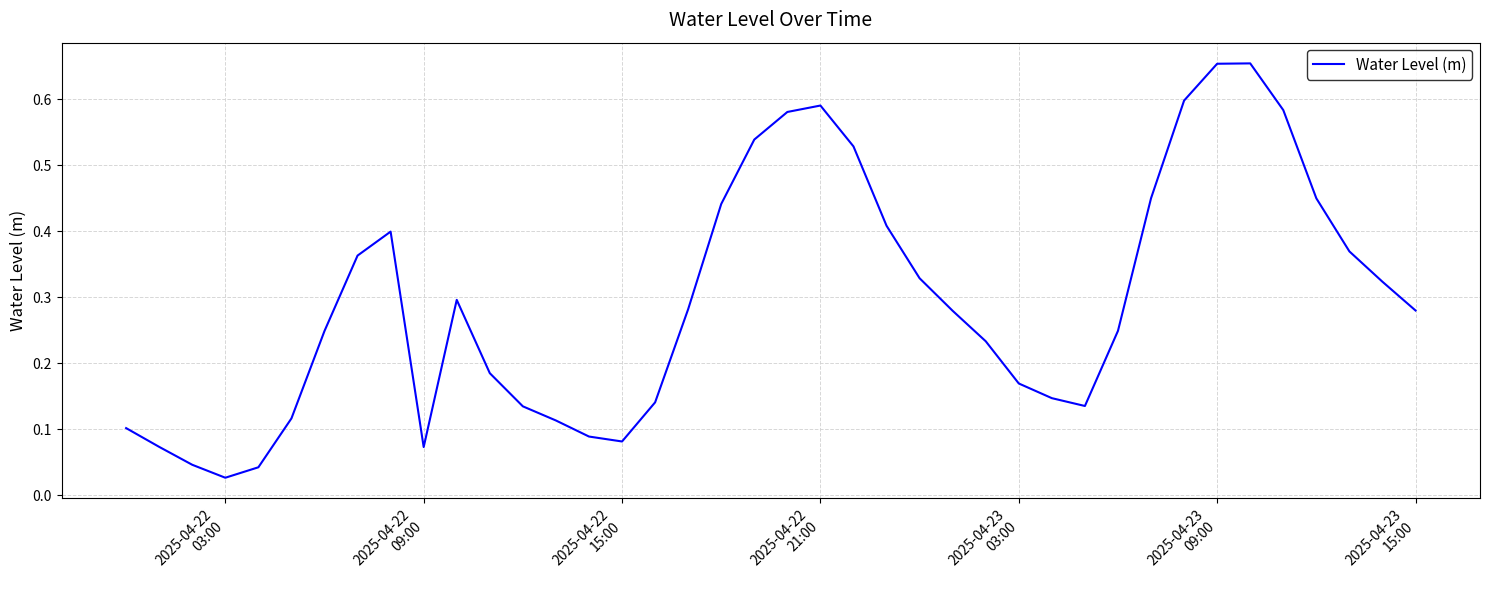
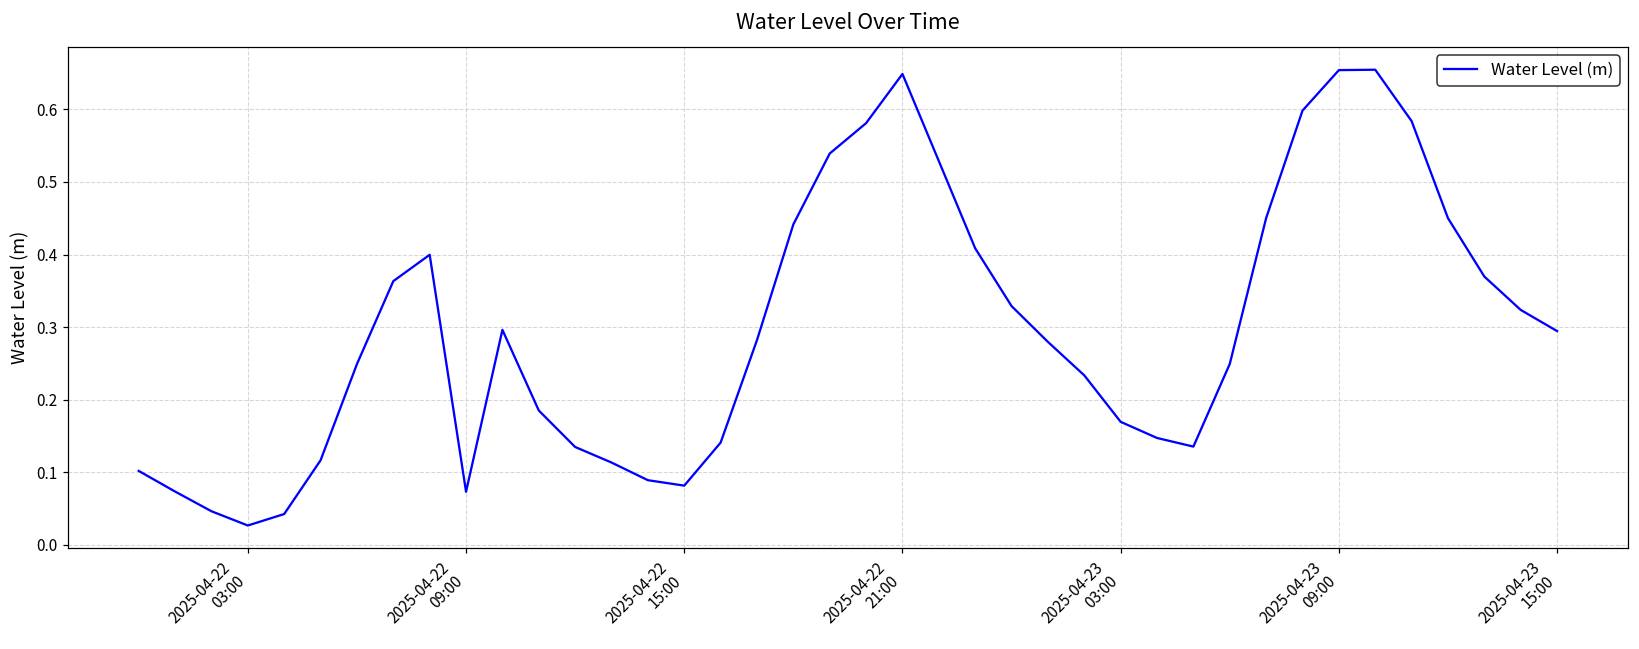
  {
    "2025-04-22 03:00": 0.03,
    "2025-04-22 09:00": 0.07,
    "2025-04-22 15:00": 0.08,
-   "2025-04-22 21:00": 0.59,
+   "2025-04-22 21:00": 0.65,
    "2025-04-23 03:00": 0.17,
    "2025-04-23 09:00": 0.65,
-   "2025-04-23 15:00": 0.28
+   "2025-04-23 15:00": 0.29
  }
